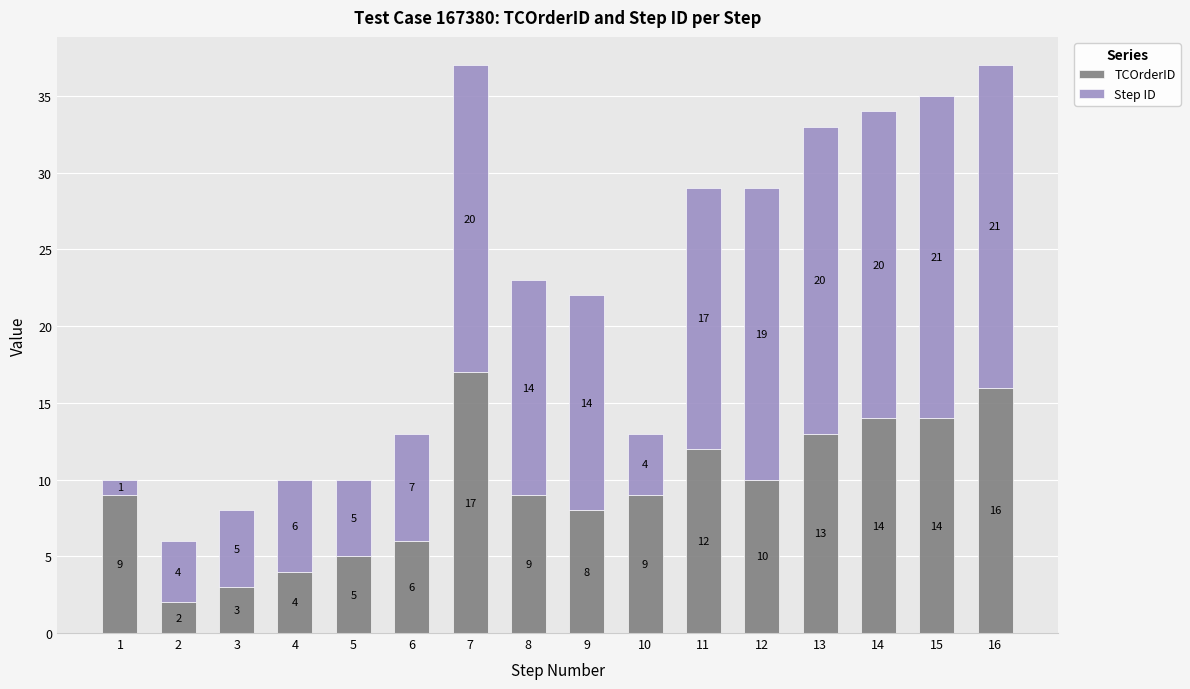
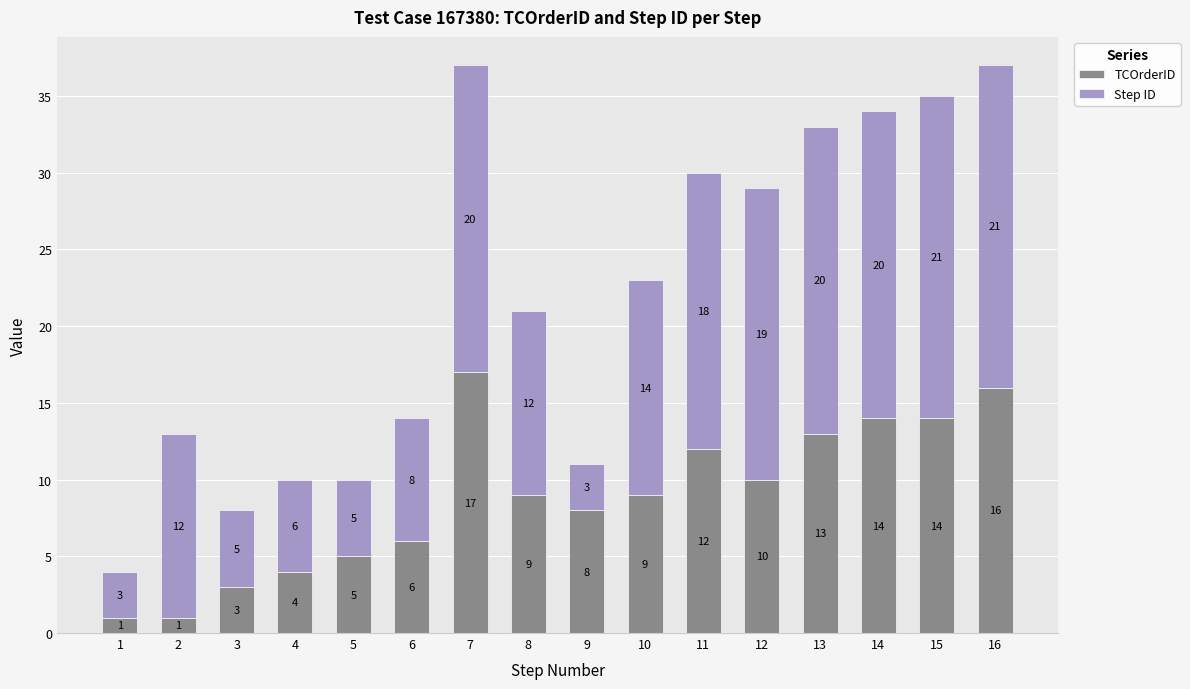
  {
    "TCOrderID": {
-     "1": 9,
-     "2": 2,
+     "1": 1,
+     "2": 1,
      "3": 3,
      "4": 4,
      "5": 5,
      "6": 6,
      "7": 17,
      "8": 9,
      "9": 8,
      "10": 9,
      "11": 12,
      "12": 10,
      "13": 13,
      "14": 14,
      "15": 14,
      "16": 16
    },
    "Step ID": {
-     "1": 1,
-     "2": 4,
+     "1": 3,
+     "2": 12,
      "3": 5,
      "4": 6,
      "5": 5,
-     "6": 7,
+     "6": 8,
      "7": 20,
-     "8": 14,
-     "9": 14,
-     "10": 4,
-     "11": 17,
+     "8": 12,
+     "9": 3,
+     "10": 14,
+     "11": 18,
      "12": 19,
      "13": 20,
      "14": 20,
      "15": 21,
      "16": 21
    }
  }
